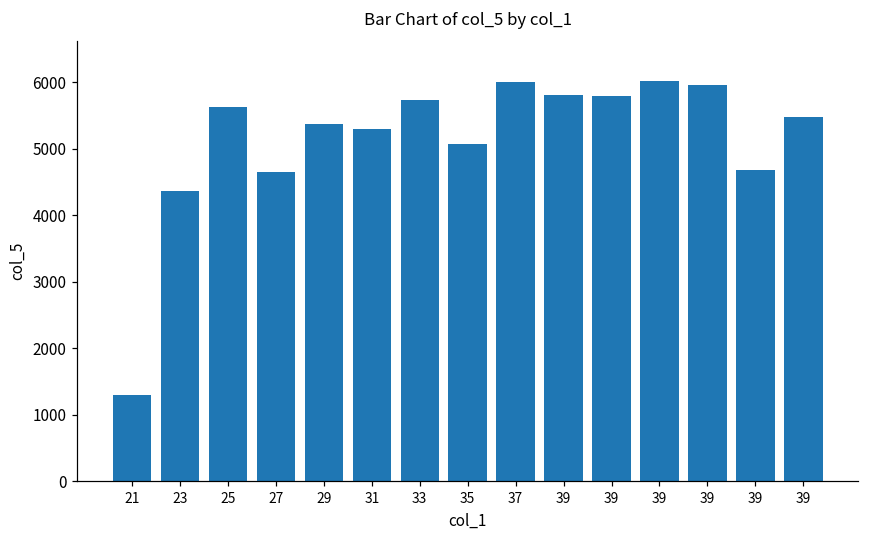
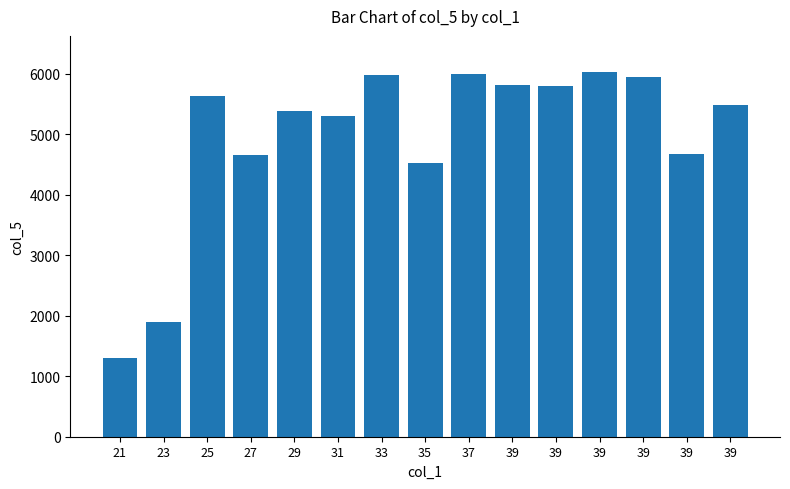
  {
    "21": 1300,
-   "23": 4400,
+   "23": 1900,
    "25": 5600,
    "27": 4700,
    "29": 5400,
    "31": 5300,
-   "33": 5700,
-   "35": 5100,
+   "33": 6000,
+   "35": 4500,
    "37": 6000
  }
